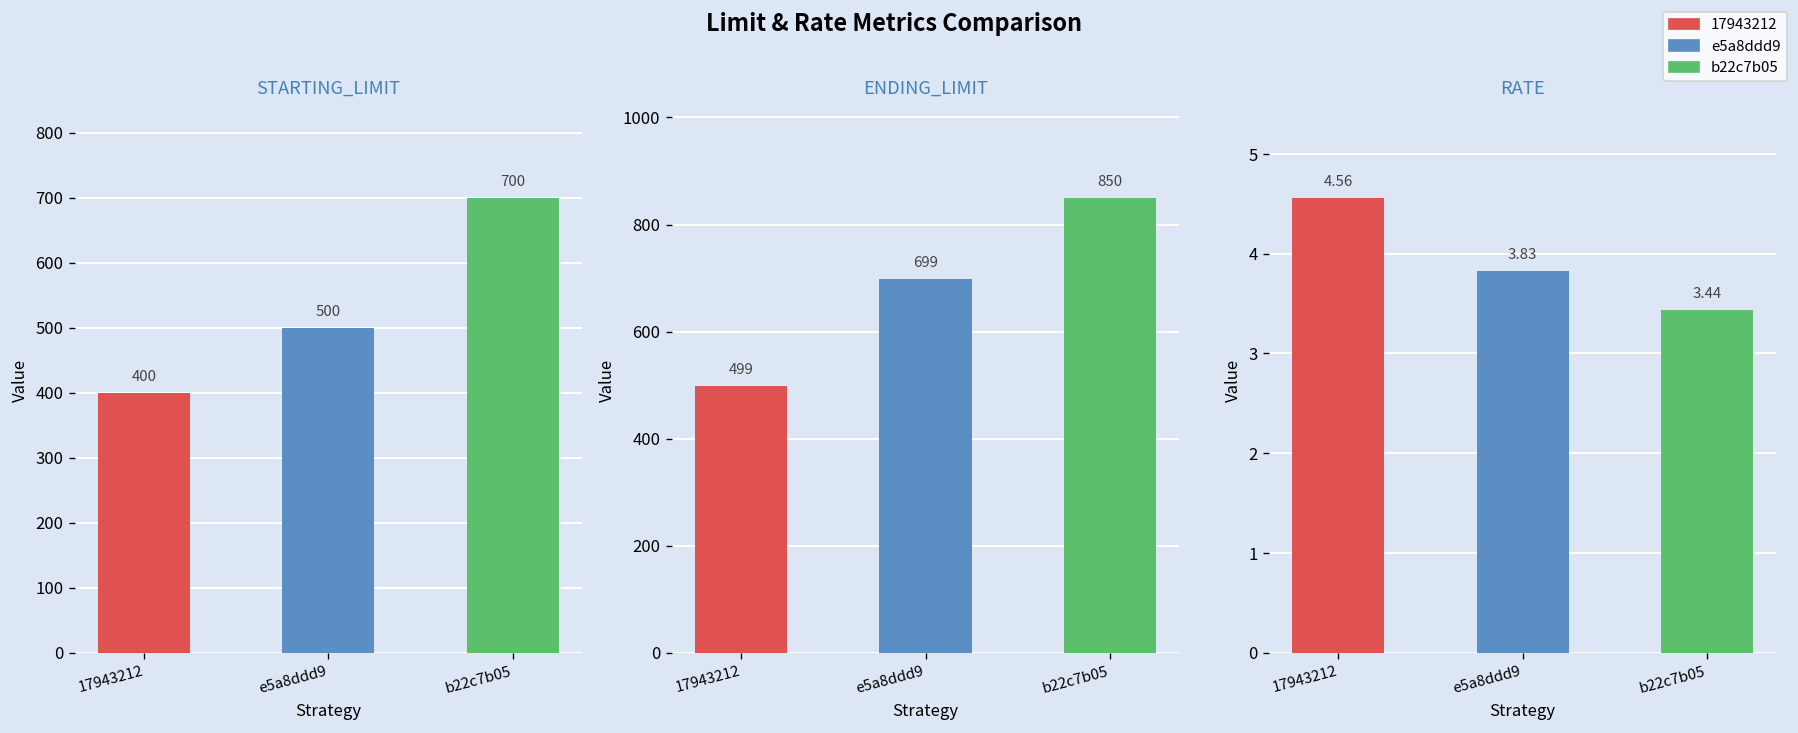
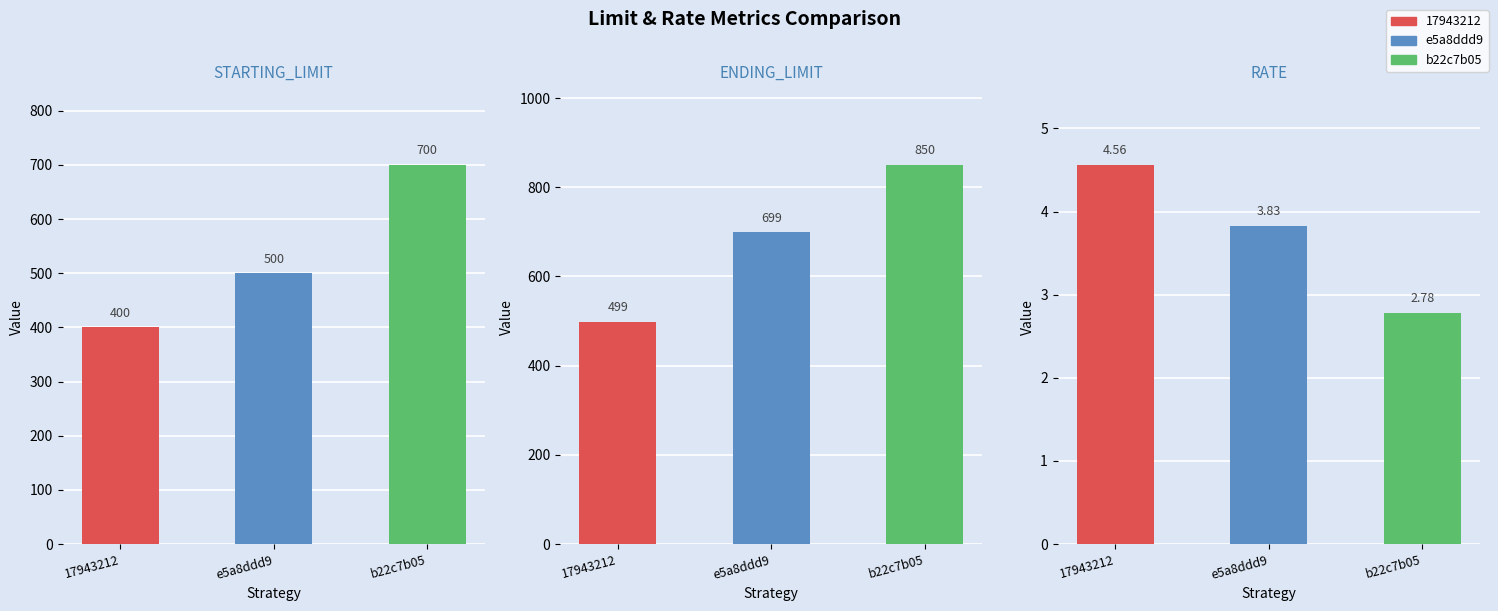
  {
    "STARTING_LIMIT": {
      "17943212": 400,
      "e5a8ddd9": 500,
      "b22c7b05": 700
    },
    "ENDING_LIMIT": {
      "17943212": 499,
      "e5a8ddd9": 699,
      "b22c7b05": 850
    },
    "RATE": {
      "17943212": 4.56,
      "e5a8ddd9": 3.83,
-     "b22c7b05": 3.44
+     "b22c7b05": 2.78
    }
  }
